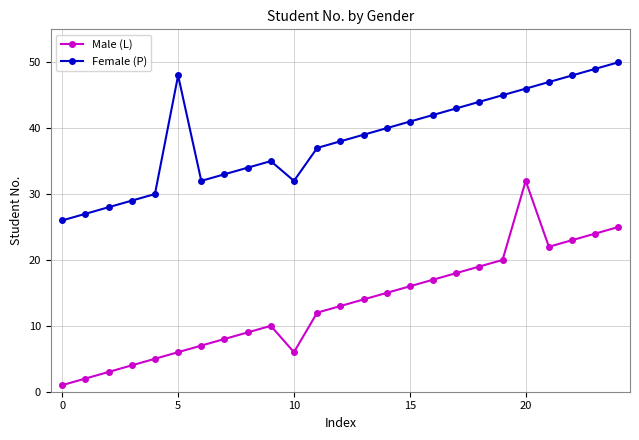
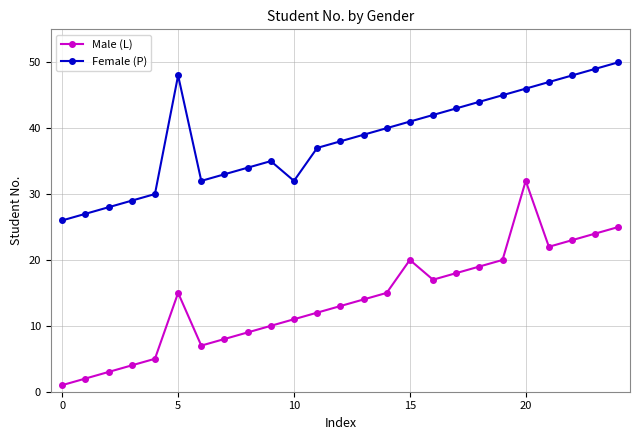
  {
    "Male (L)": {
      "0": 1,
-     "5": 6,
-     "10": 6,
-     "15": 16,
+     "5": 15,
+     "10": 11,
+     "15": 20,
      "20": 32
    },
    "Female (P)": {
      "0": 26,
      "5": 48,
      "10": 32,
      "15": 41,
      "20": 46
    }
  }
